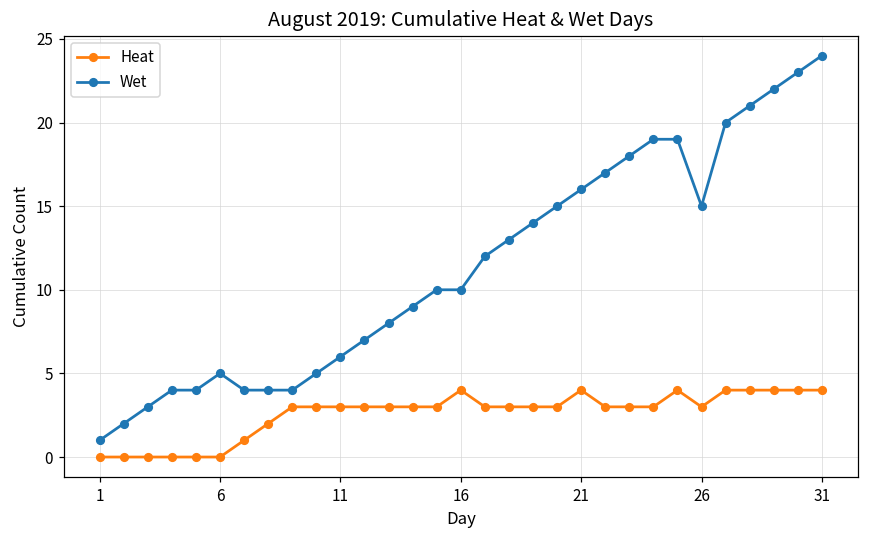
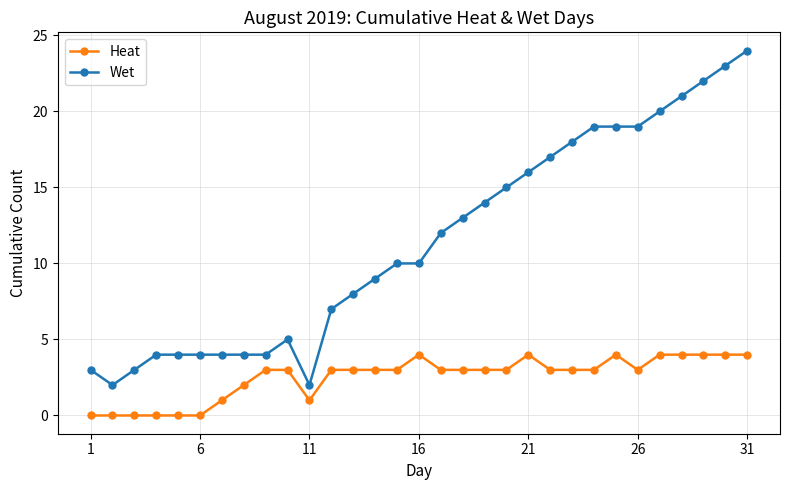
  {
    "Heat": {
      "1": 0,
      "6": 0,
-     "11": 3,
+     "11": 1,
      "16": 4,
      "21": 4,
      "26": 3,
      "31": 4
    },
    "Wet": {
-     "1": 1,
-     "6": 5,
-     "11": 6,
+     "1": 3,
+     "6": 4,
+     "11": 2,
      "16": 10,
      "21": 16,
-     "26": 15,
+     "26": 19,
      "31": 24
    }
  }
